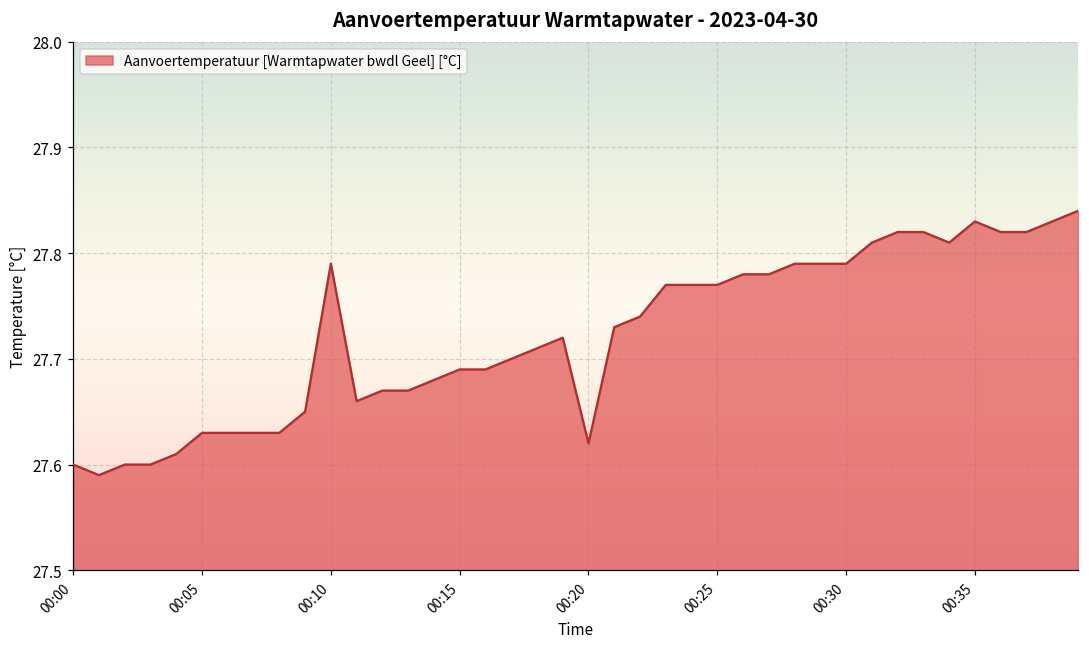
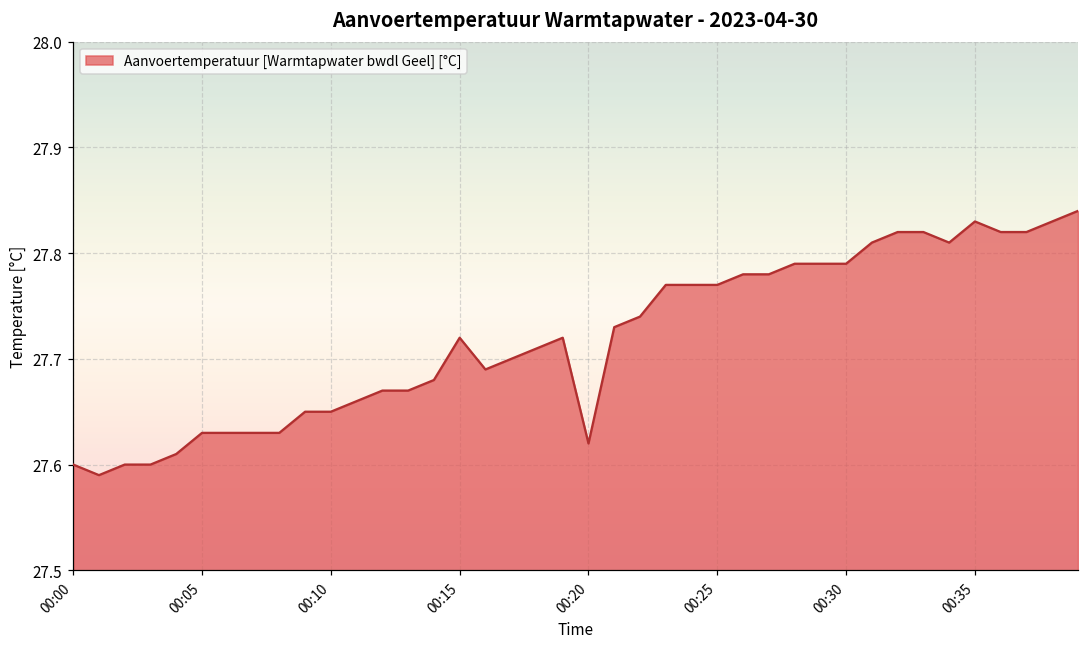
  {
    "00:00": 27.60,
    "00:05": 27.63,
-   "00:10": 27.79,
-   "00:15": 27.69,
+   "00:10": 27.65,
+   "00:15": 27.72,
    "00:20": 27.62,
    "00:25": 27.77,
    "00:30": 27.79,
    "00:35": 27.83
  }
